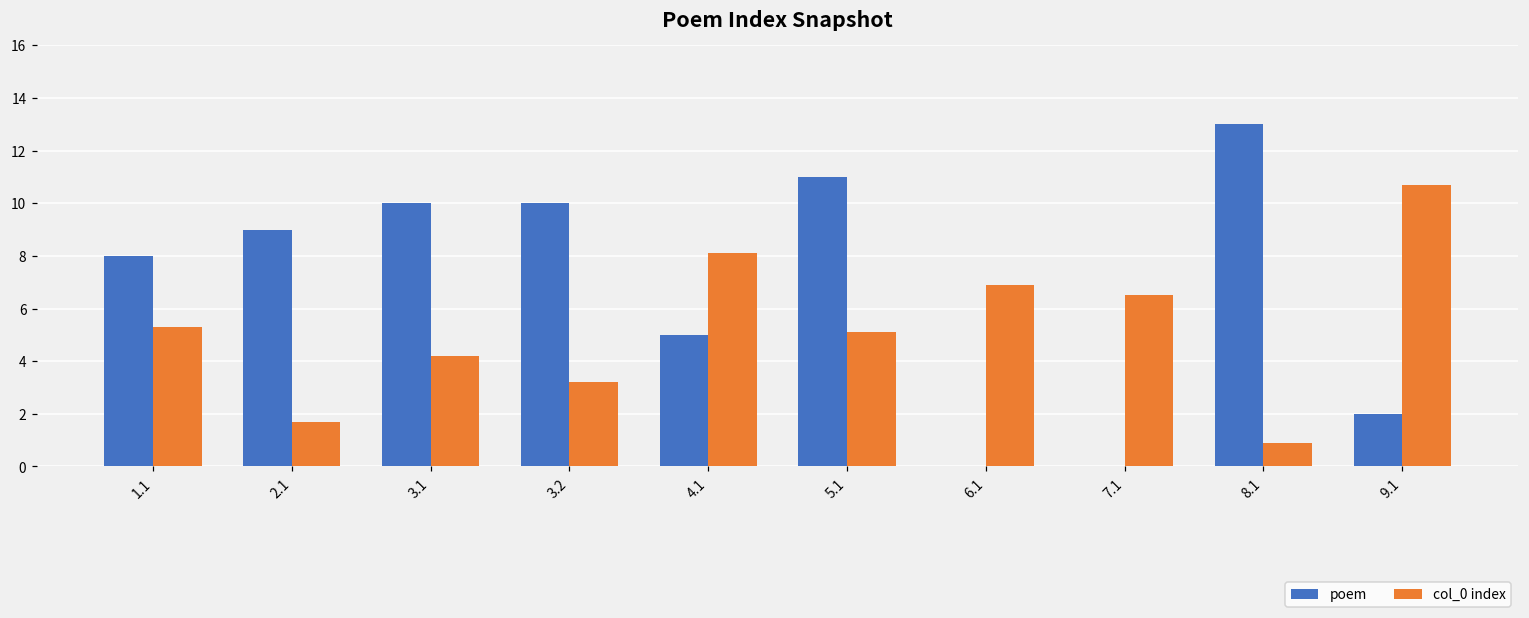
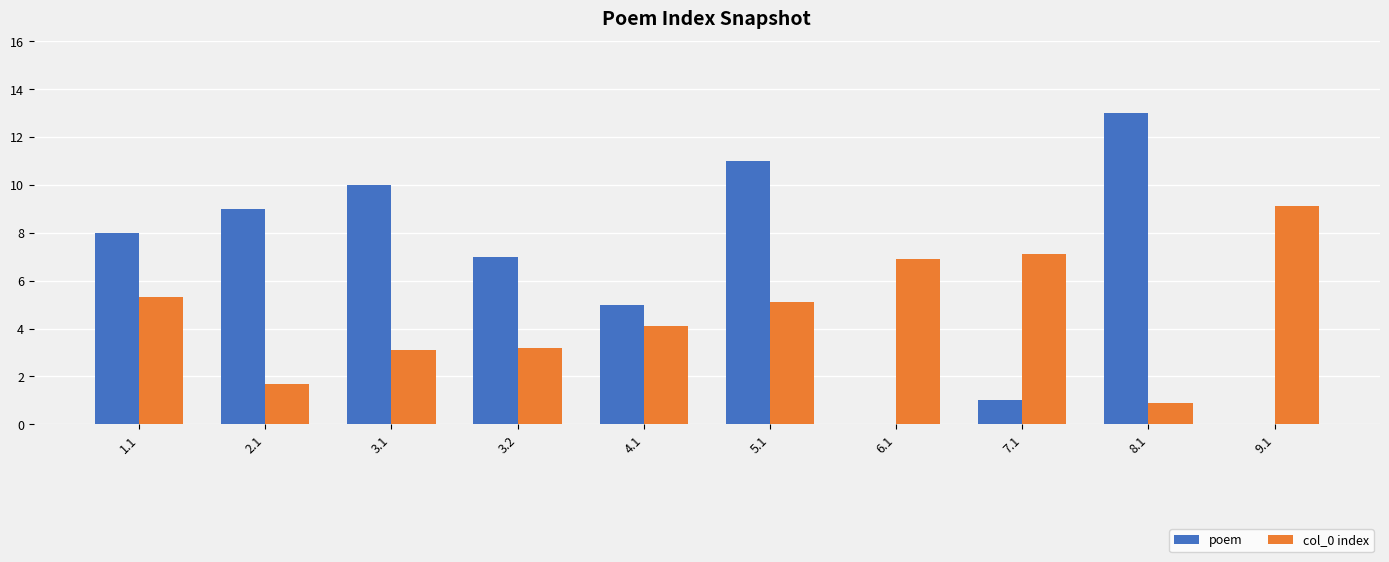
  {
    "poem": {
      "1.1": 8,
      "2.1": 9,
      "3.1": 10,
-     "3.2": 10,
+     "3.2": 7,
      "4.1": 5,
      "5.1": 11,
      "6.1": 0,
-     "7.1": 0,
+     "7.1": 1,
      "8.1": 13,
-     "9.1": 2
+     "9.1": 0
    },
    "col_0 index": {
      "1.1": 5.3,
      "2.1": 1.7,
-     "3.1": 4.2,
+     "3.1": 3.1,
      "3.2": 3.2,
-     "4.1": 8.1,
+     "4.1": 4.1,
      "5.1": 5.1,
      "6.1": 6.9,
-     "7.1": 6.5,
+     "7.1": 7.1,
      "8.1": 0.9,
-     "9.1": 10.7
+     "9.1": 9.1
    }
  }
